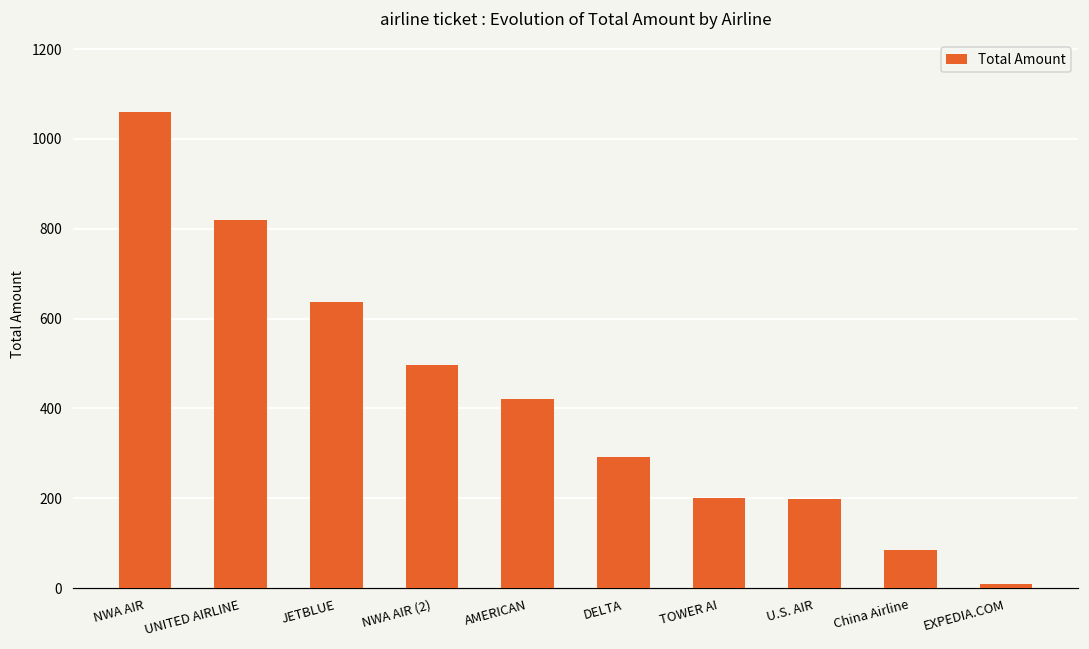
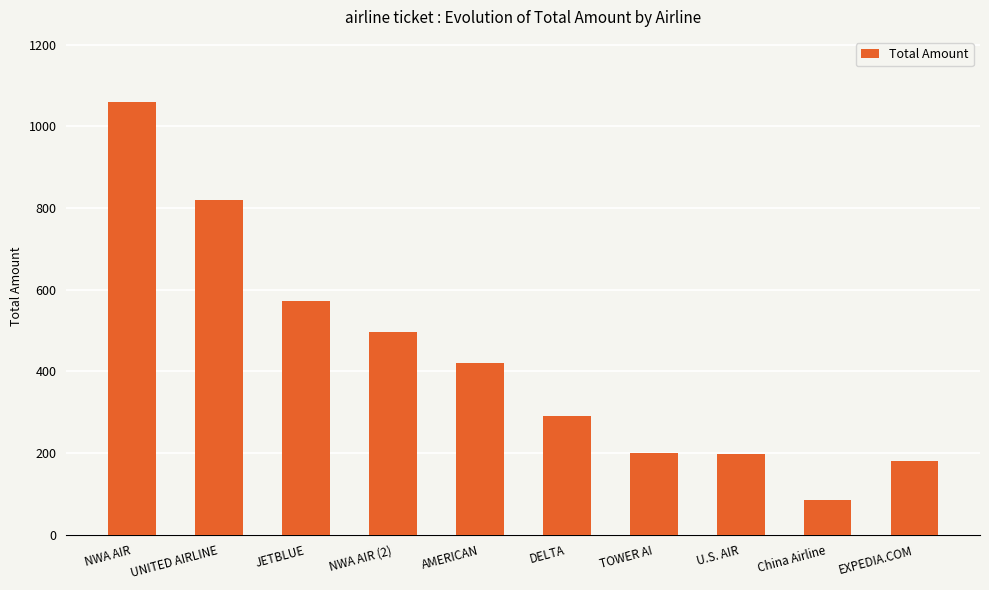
  {
    "NWA AIR": 1060,
    "UNITED AIRLINE": 820,
-   "JETBLUE": 640,
+   "JETBLUE": 570,
    "NWA AIR (2)": 500,
    "AMERICAN": 420,
    "DELTA": 290,
    "TOWER AI": 200,
    "U.S. AIR": 200,
    "China Airline": 90,
-   "EXPEDIA.COM": 10
+   "EXPEDIA.COM": 180
  }
